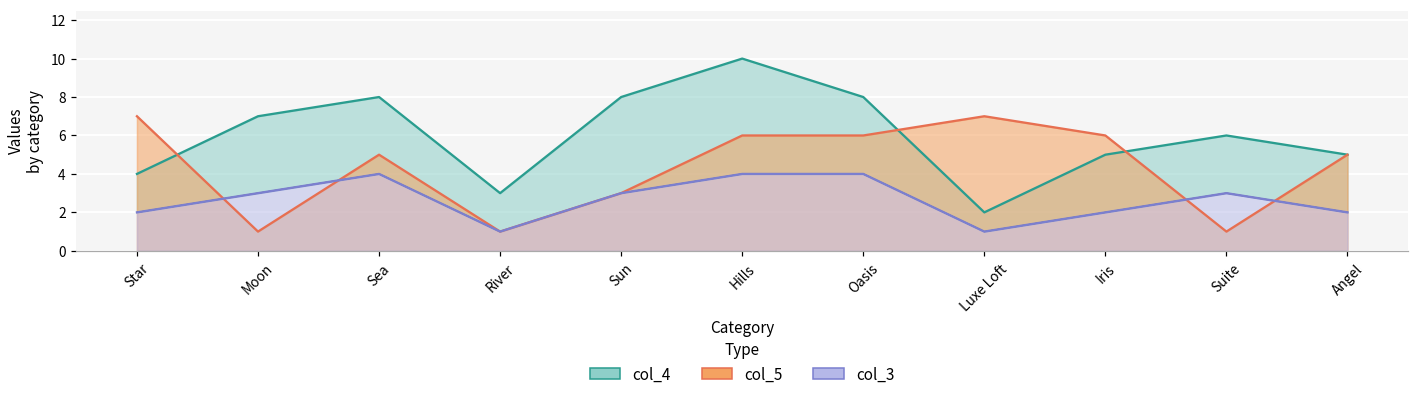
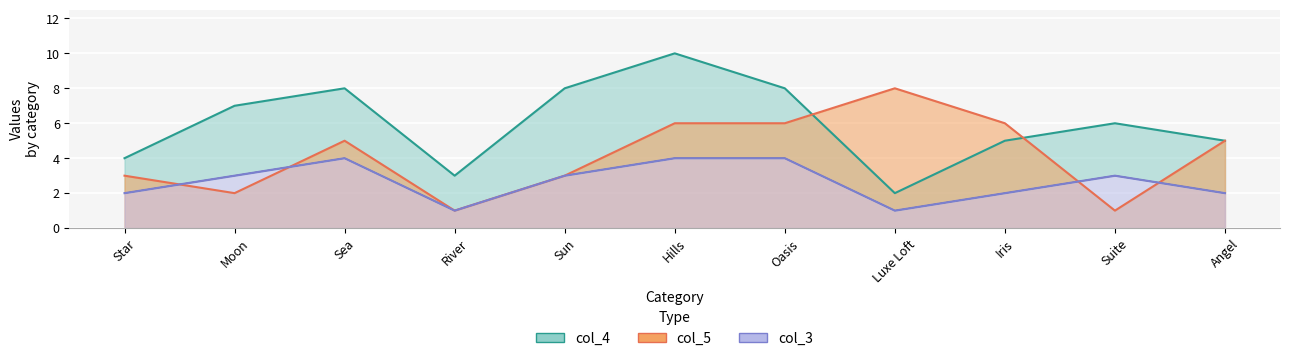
  {
    "col_5": {
-     "Star": 7,
-     "Moon": 1,
+     "Star": 3,
+     "Moon": 2,
      "Sea": 5,
      "Hills": 6,
      "Oasis": 6,
-     "Luxe Loft": 7,
+     "Luxe Loft": 8,
      "Iris": 6,
      "Suite": 1
    }
  }
